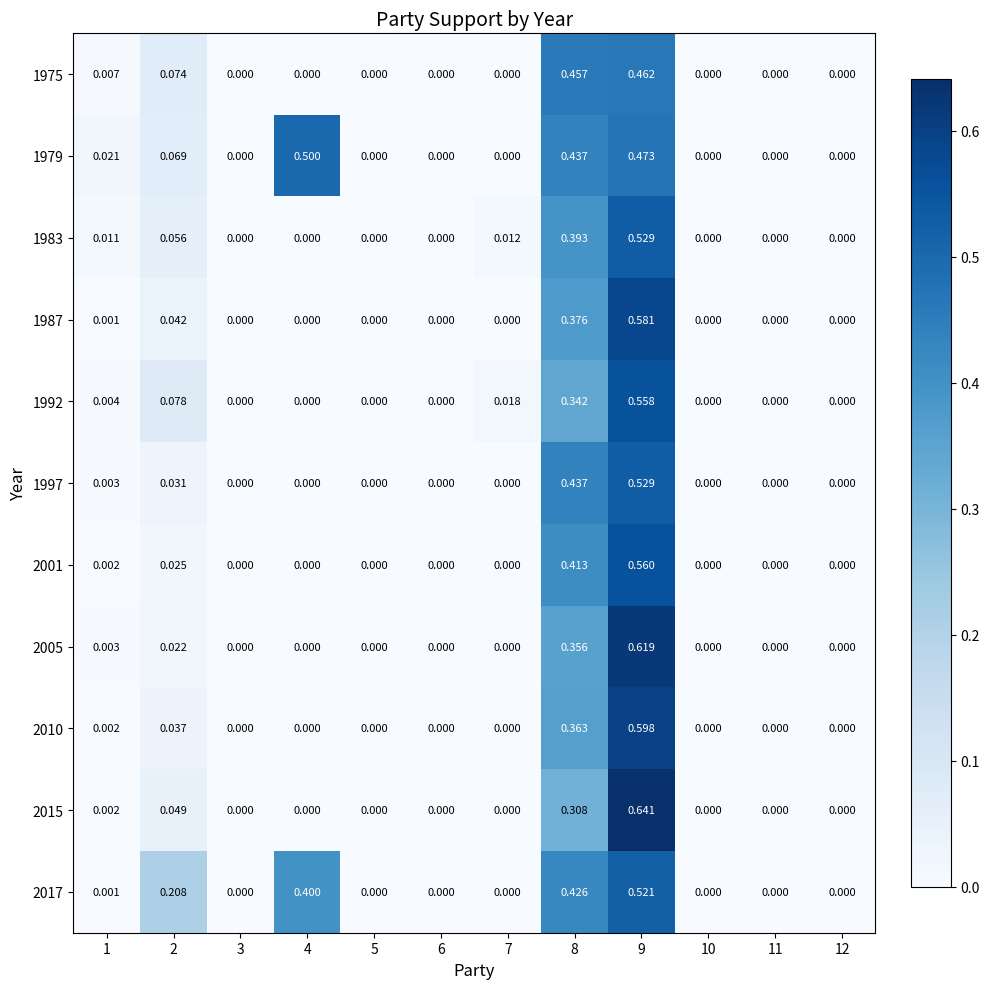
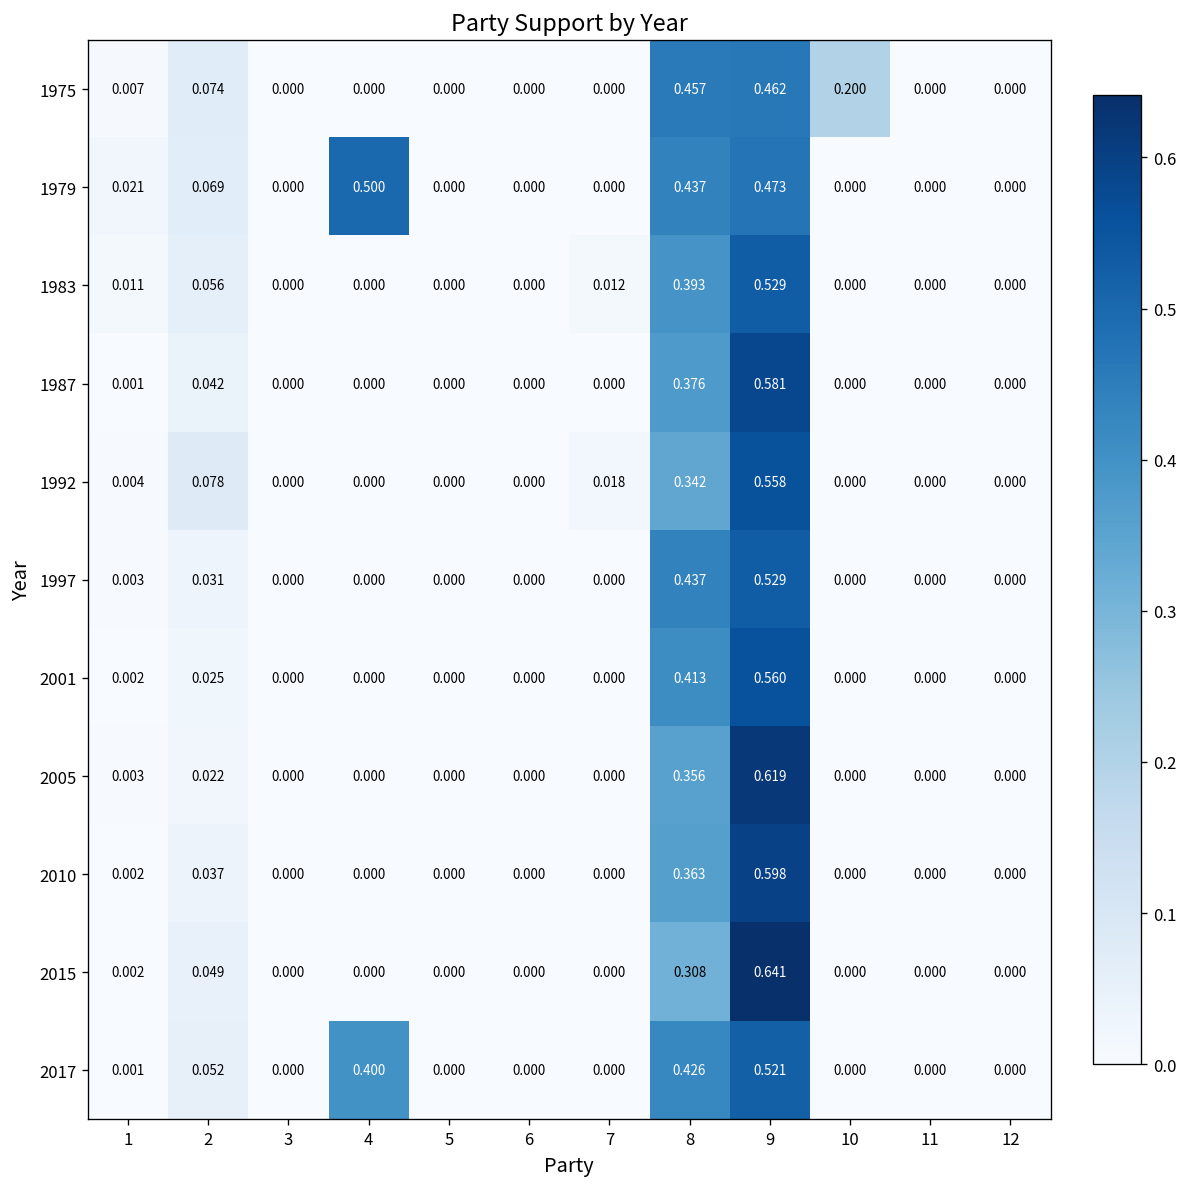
  {
    "1975": {
      "1": 0.007,
      "2": 0.074,
      "3": 0.000,
      "4": 0.000,
      "5": 0.000,
      "6": 0.000,
      "7": 0.000,
      "8": 0.457,
      "9": 0.462,
-     "10": 0.000,
+     "10": 0.200,
      "11": 0.000,
      "12": 0.000
    },
    "1979": {
      "1": 0.021,
      "2": 0.069,
      "3": 0.000,
      "4": 0.500,
      "5": 0.000,
      "6": 0.000,
      "7": 0.000,
      "8": 0.437,
      "9": 0.473,
      "10": 0.000,
      "11": 0.000,
      "12": 0.000
    },
    "1983": {
      "1": 0.011,
      "2": 0.056,
      "3": 0.000,
      "4": 0.000,
      "5": 0.000,
      "6": 0.000,
      "7": 0.012,
      "8": 0.393,
      "9": 0.529,
      "10": 0.000,
      "11": 0.000,
      "12": 0.000
    },
    "1987": {
      "1": 0.001,
      "2": 0.042,
      "3": 0.000,
      "4": 0.000,
      "5": 0.000,
      "6": 0.000,
      "7": 0.000,
      "8": 0.376,
      "9": 0.581,
      "10": 0.000,
      "11": 0.000,
      "12": 0.000
    },
    "1992": {
      "1": 0.004,
      "2": 0.078,
      "3": 0.000,
      "4": 0.000,
      "5": 0.000,
      "6": 0.000,
      "7": 0.018,
      "8": 0.342,
      "9": 0.558,
      "10": 0.000,
      "11": 0.000,
      "12": 0.000
    },
    "1997": {
      "1": 0.003,
      "2": 0.031,
      "3": 0.000,
      "4": 0.000,
      "5": 0.000,
      "6": 0.000,
      "7": 0.000,
      "8": 0.437,
      "9": 0.529,
      "10": 0.000,
      "11": 0.000,
      "12": 0.000
    },
    "2001": {
      "1": 0.002,
      "2": 0.025,
      "3": 0.000,
      "4": 0.000,
      "5": 0.000,
      "6": 0.000,
      "7": 0.000,
      "8": 0.413,
      "9": 0.560,
      "10": 0.000,
      "11": 0.000,
      "12": 0.000
    },
    "2005": {
      "1": 0.003,
      "2": 0.022,
      "3": 0.000,
      "4": 0.000,
      "5": 0.000,
      "6": 0.000,
      "7": 0.000,
      "8": 0.356,
      "9": 0.619,
      "10": 0.000,
      "11": 0.000,
      "12": 0.000
    },
    "2010": {
      "1": 0.002,
      "2": 0.037,
      "3": 0.000,
      "4": 0.000,
      "5": 0.000,
      "6": 0.000,
      "7": 0.000,
      "8": 0.363,
      "9": 0.598,
      "10": 0.000,
      "11": 0.000,
      "12": 0.000
    },
    "2015": {
      "1": 0.002,
      "2": 0.049,
      "3": 0.000,
      "4": 0.000,
      "5": 0.000,
      "6": 0.000,
      "7": 0.000,
      "8": 0.308,
      "9": 0.641,
      "10": 0.000,
      "11": 0.000,
      "12": 0.000
    },
    "2017": {
      "1": 0.001,
-     "2": 0.208,
+     "2": 0.052,
      "3": 0.000,
      "4": 0.400,
      "5": 0.000,
      "6": 0.000,
      "7": 0.000,
      "8": 0.426,
      "9": 0.521,
      "10": 0.000,
      "11": 0.000,
      "12": 0.000
    }
  }
